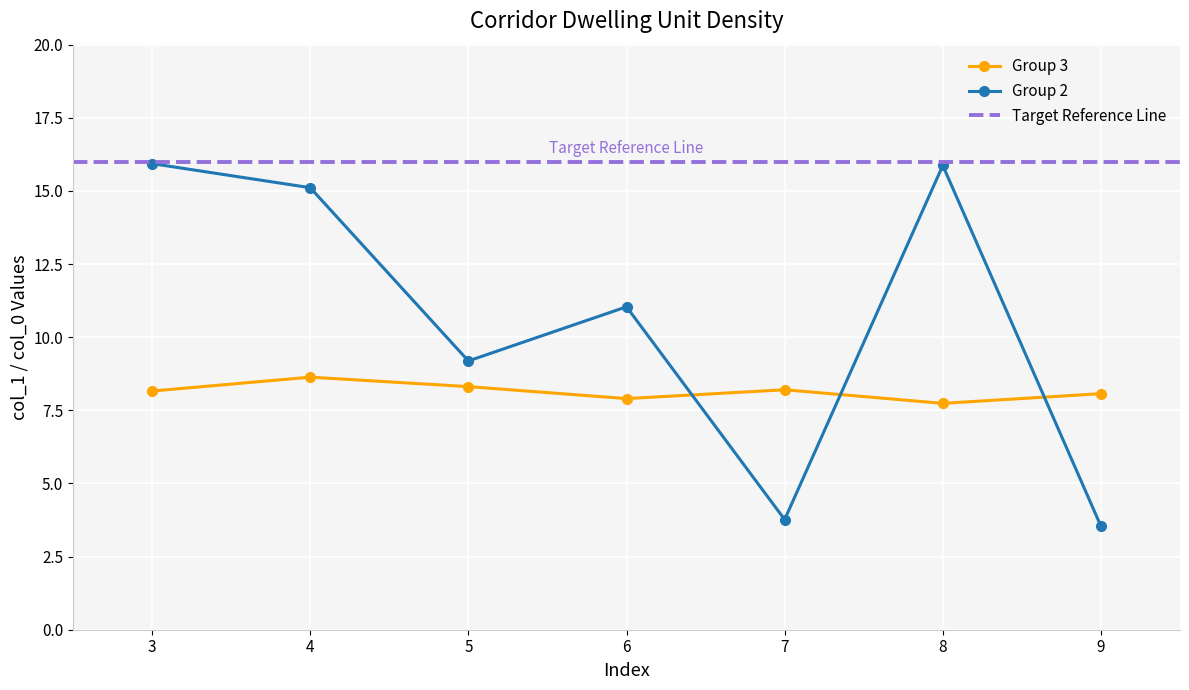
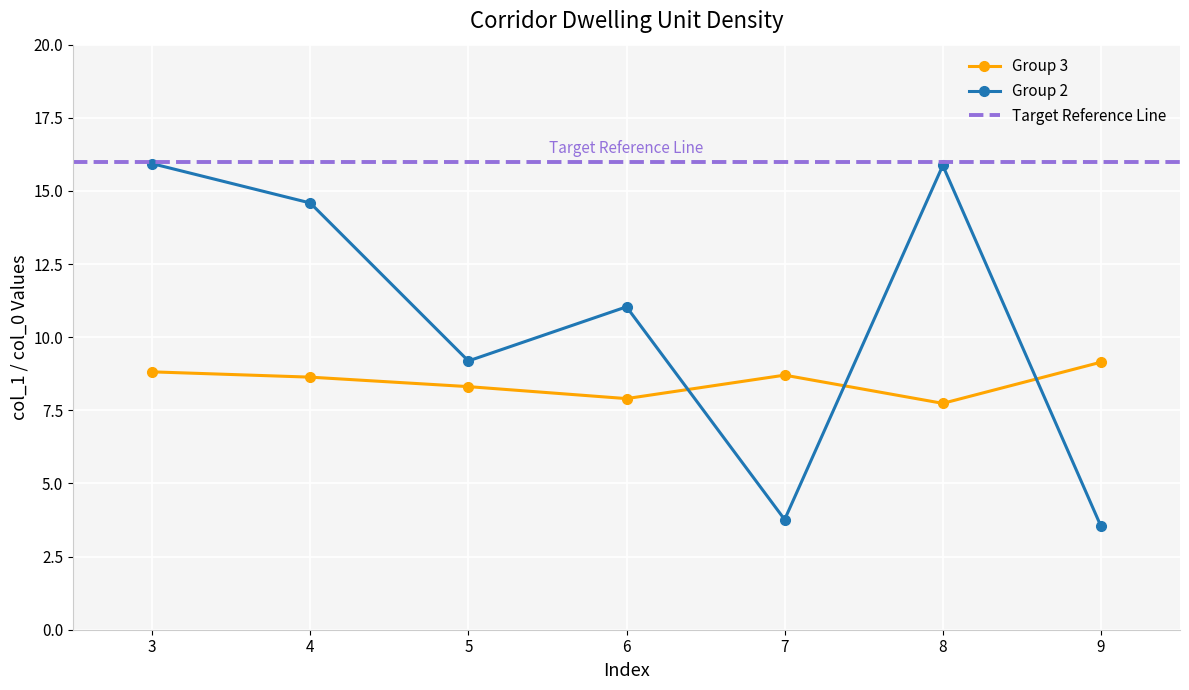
  {
    "Group 3": {
-     "3": 8.2,
+     "3": 8.8,
      "4": 8.6,
      "5": 8.3,
      "6": 7.9,
-     "7": 8.2,
+     "7": 8.7,
      "8": 7.7,
-     "9": 8.1
+     "9": 9.1
    },
    "Group 2": {
      "3": 15.9,
-     "4": 15.1,
+     "4": 14.6,
      "5": 9.2,
      "6": 11.0,
      "7": 3.8,
      "8": 15.9,
      "9": 3.5
    }
  }
